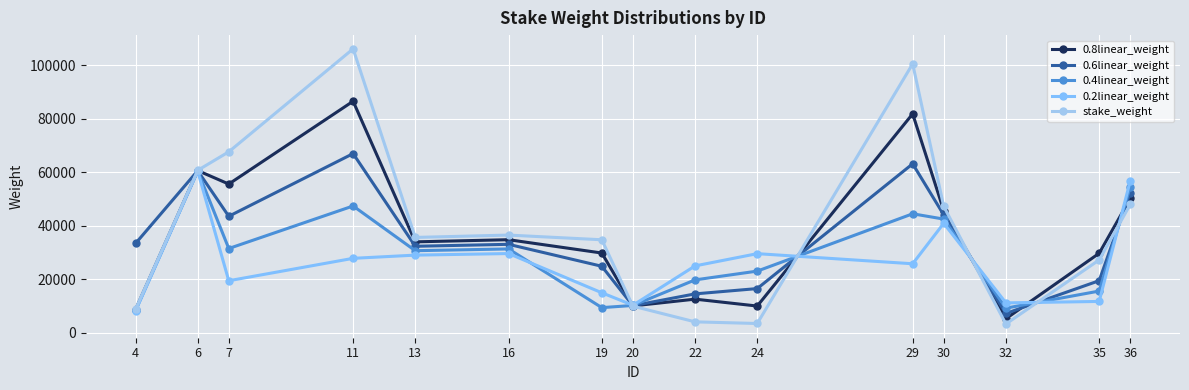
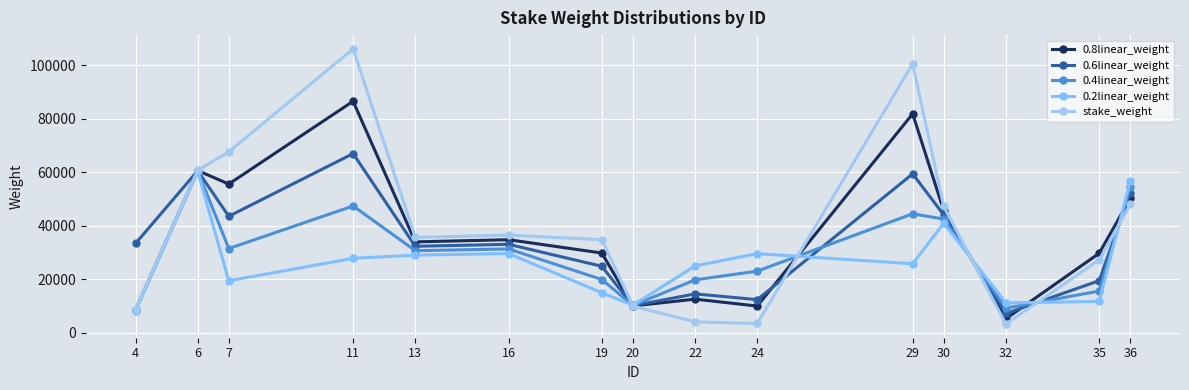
  {
    "0.8linear_weight": {
      "7": 56000,
      "11": 87000,
      "13": 34000,
      "16": 35000,
      "19": 30000,
      "22": 13000,
      "24": 10000,
      "29": 82000,
      "30": 46000,
      "32": 5000,
      "35": 30000,
      "36": 50000
    },
    "0.6linear_weight": {
      "4": 33000,
      "7": 44000,
      "11": 67000,
      "13": 32000,
      "16": 33000,
      "19": 25000,
      "22": 15000,
-     "24": 16000,
-     "29": 63000,
+     "24": 12000,
+     "29": 59000,
      "30": 44000,
      "32": 7000,
      "35": 19000,
      "36": 52000
    },
    "0.4linear_weight": {
      "7": 31000,
      "11": 47000,
      "13": 31000,
      "16": 31000,
-     "19": 9000,
+     "19": 20000,
      "22": 20000,
      "24": 23000,
      "29": 44000,
      "30": 43000,
      "32": 9000,
      "35": 16000,
      "36": 55000
    }
  }
